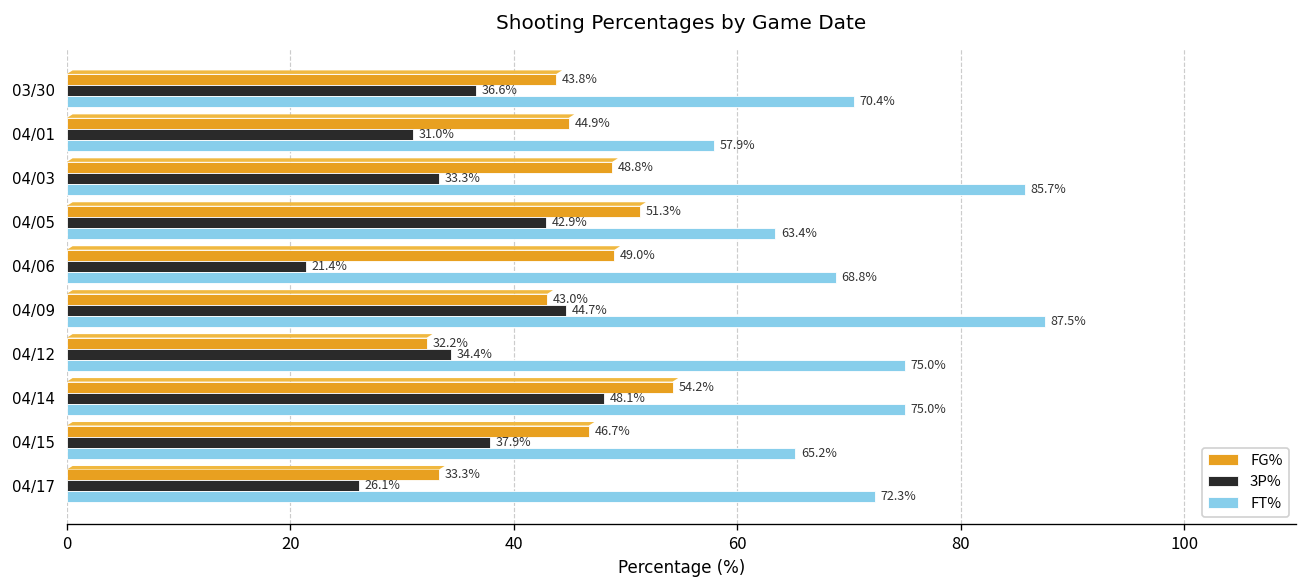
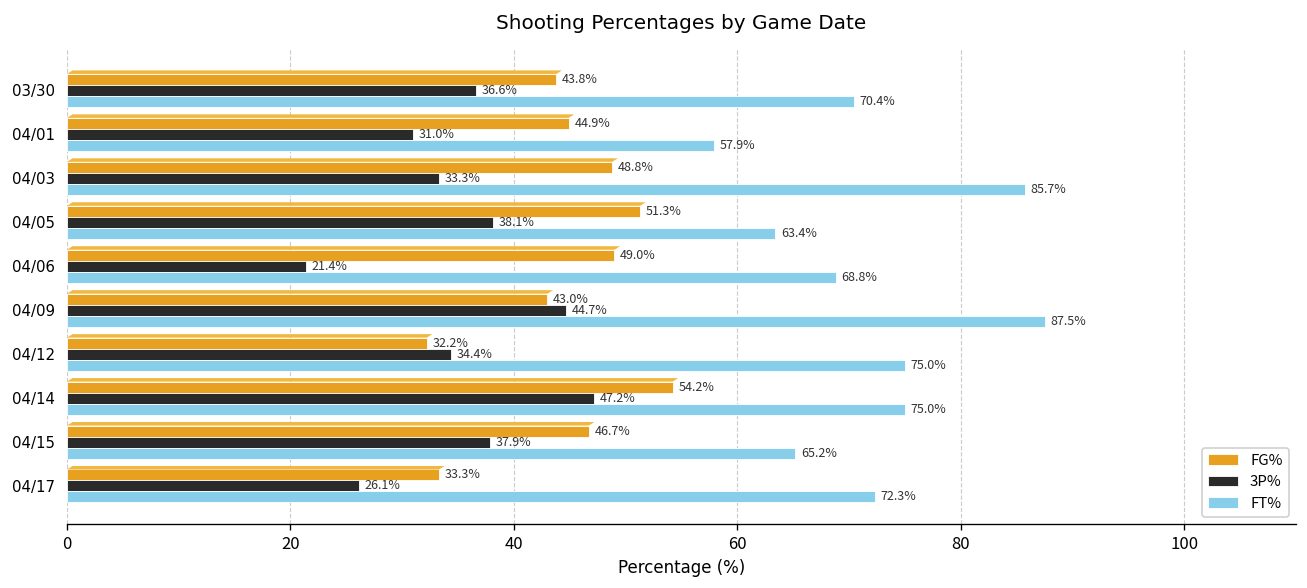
  {
    "FG%": {
      "03/30": "43.8%",
      "04/01": "44.9%",
      "04/03": "48.8%",
      "04/05": "51.3%",
      "04/06": "49.0%",
      "04/09": "43.0%",
      "04/12": "32.2%",
      "04/14": "54.2%",
      "04/15": "46.7%",
      "04/17": "33.3%"
    },
    "3P%": {
      "03/30": "36.6%",
      "04/01": "31.0%",
      "04/03": "33.3%",
-     "04/05": "42.9%",
+     "04/05": "38.1%",
      "04/06": "21.4%",
      "04/09": "44.7%",
      "04/12": "34.4%",
-     "04/14": "48.1%",
+     "04/14": "47.2%",
      "04/15": "37.9%",
      "04/17": "26.1%"
    },
    "FT%": {
      "03/30": "70.4%",
      "04/01": "57.9%",
      "04/03": "85.7%",
      "04/05": "63.4%",
      "04/06": "68.8%",
      "04/09": "87.5%",
      "04/12": "75.0%",
      "04/14": "75.0%",
      "04/15": "65.2%",
      "04/17": "72.3%"
    }
  }
